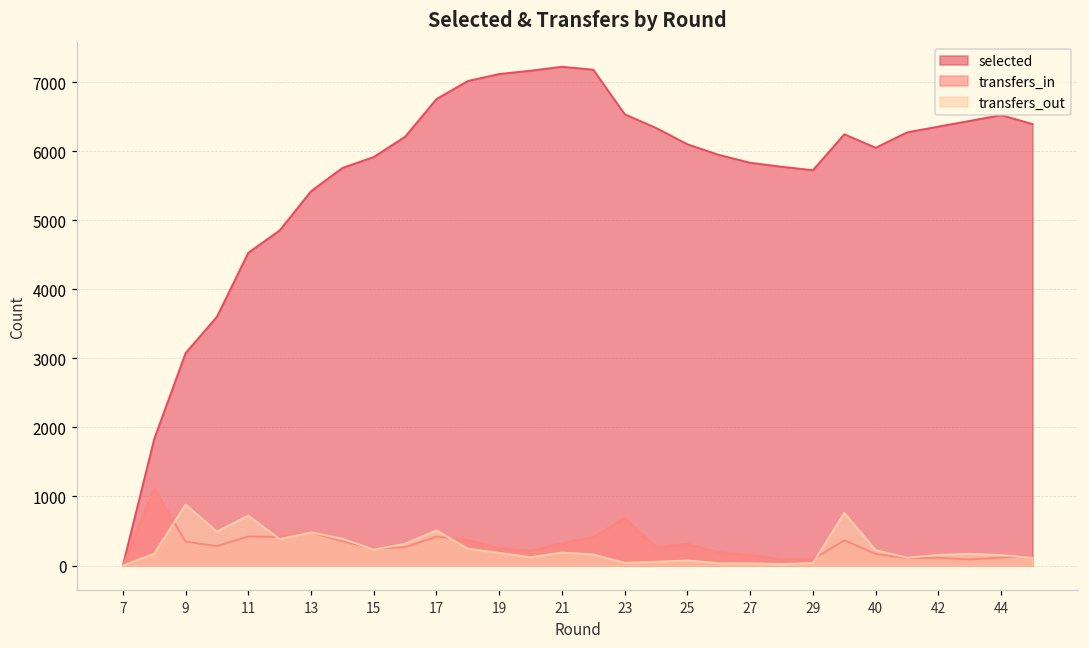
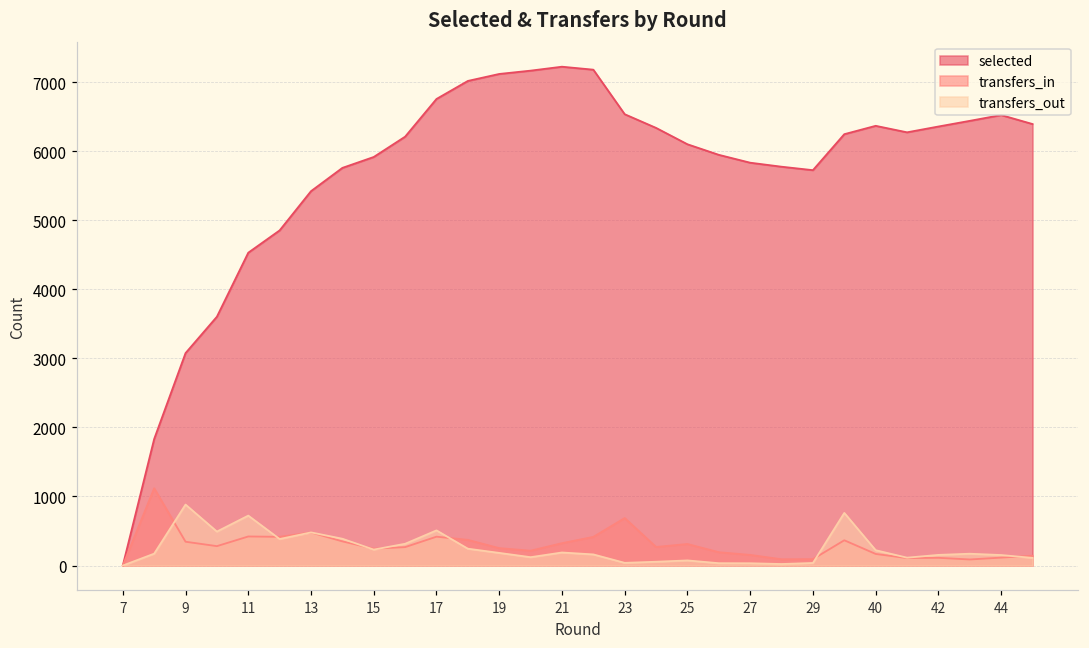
  {
    "selected": {
-     "40": 6100,
+     "40": 6400,
      "42": 6400
    },
    "transfers_in": {
      "40": 200,
      "42": 100
    },
    "transfers_out": {
      "40": 200,
      "42": 200
    }
  }
